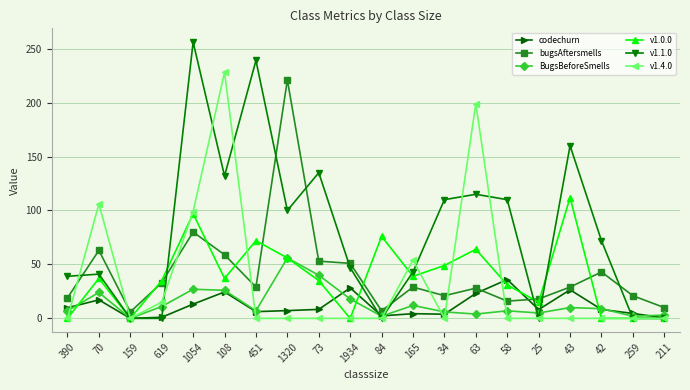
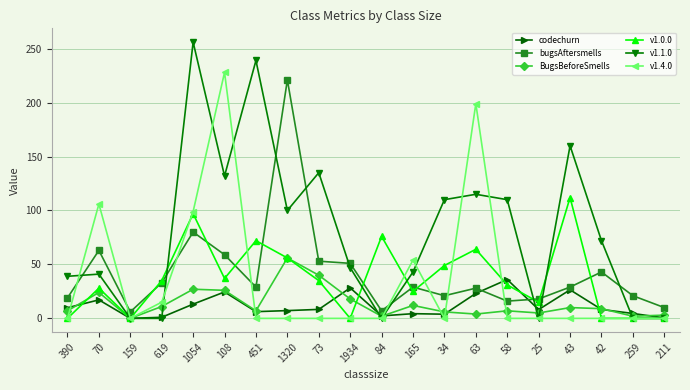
  {
    "BugsBeforeSmells": {
      "390": 7,
      "70": 24,
      "619": 11,
      "1054": 27,
      "73": 40,
      "1934": 18,
      "165": 12,
      "63": 4,
      "58": 7,
      "25": 5,
      "43": 10,
      "211": 3
    },
    "v1.0.0": {
-     "70": 37,
+     "70": 28,
      "108": 37,
      "451": 72,
      "73": 35,
      "84": 76,
-     "165": 39,
+     "165": 25,
      "34": 49,
      "63": 64,
      "58": 31,
      "25": 15,
      "43": 112
    },
    "v1.4.0": {
      "70": 106,
      "619": 15,
      "108": 228,
      "451": 0,
      "1320": 0,
      "73": 0,
      "165": 54,
      "34": 0,
      "63": 199,
      "58": 0,
      "43": 0
    }
  }
